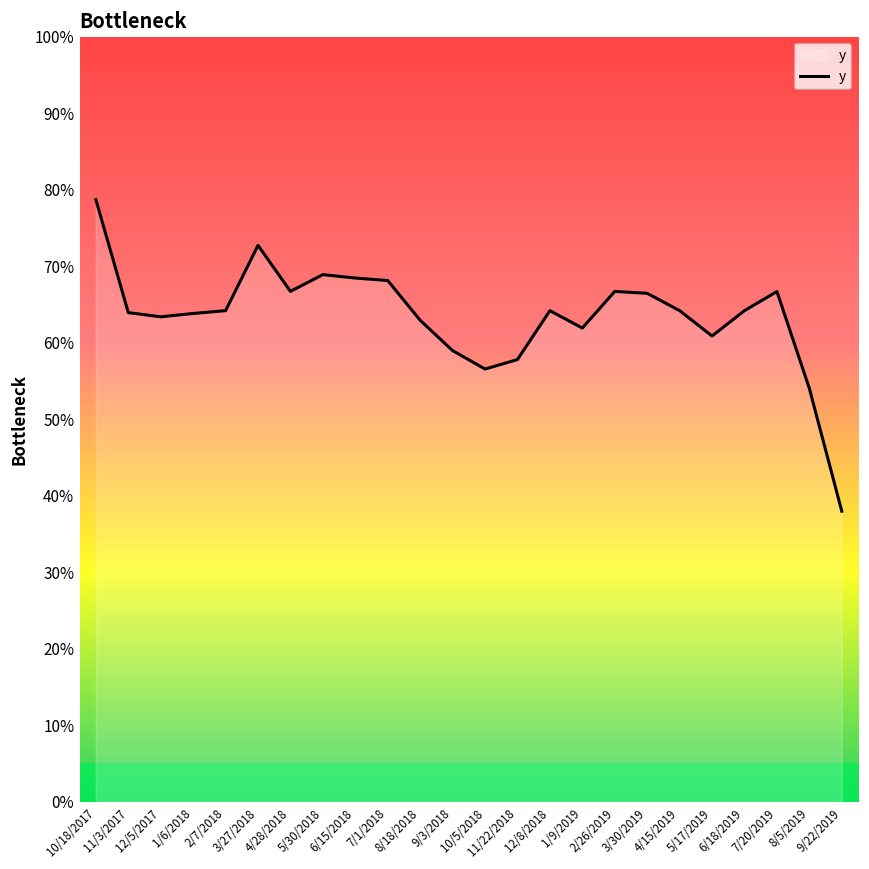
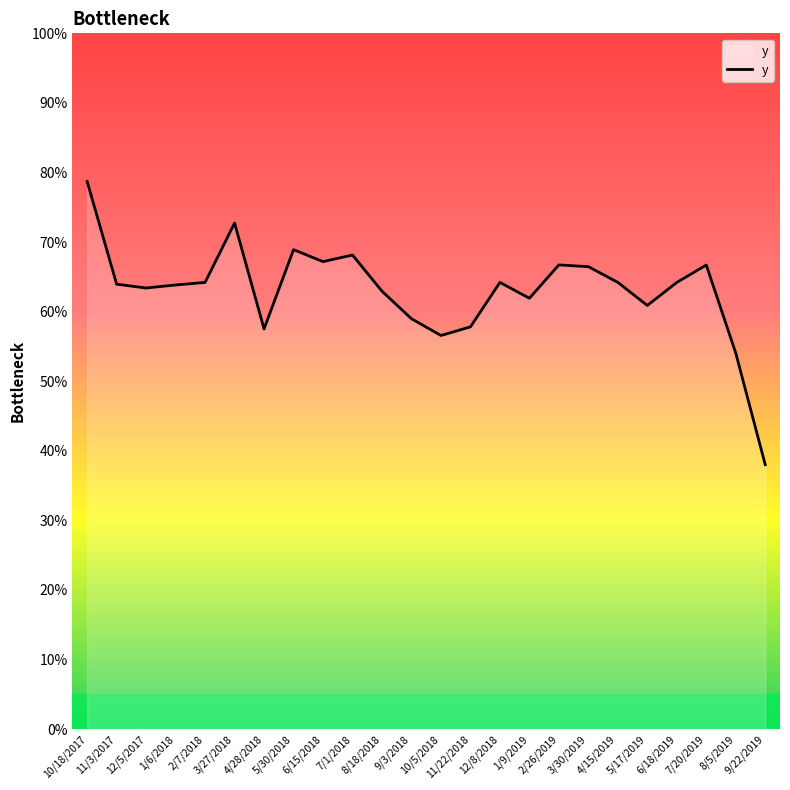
  {
    "10/18/2017": "79%",
    "11/3/2017": "64%",
    "12/5/2017": "63%",
    "1/6/2018": "64%",
    "2/7/2018": "64%",
    "3/27/2018": "73%",
-   "4/28/2018": "67%",
+   "4/28/2018": "58%",
    "5/30/2018": "69%",
-   "6/15/2018": "68%",
+   "6/15/2018": "67%",
    "7/1/2018": "68%",
    "8/18/2018": "63%",
    "9/3/2018": "59%",
    "10/5/2018": "57%",
    "11/22/2018": "58%",
    "12/8/2018": "64%",
    "1/9/2019": "62%",
    "2/26/2019": "67%",
    "3/30/2019": "66%",
    "4/15/2019": "64%",
    "5/17/2019": "61%",
    "6/18/2019": "64%",
    "7/20/2019": "67%",
    "8/5/2019": "54%",
    "9/22/2019": "38%"
  }
